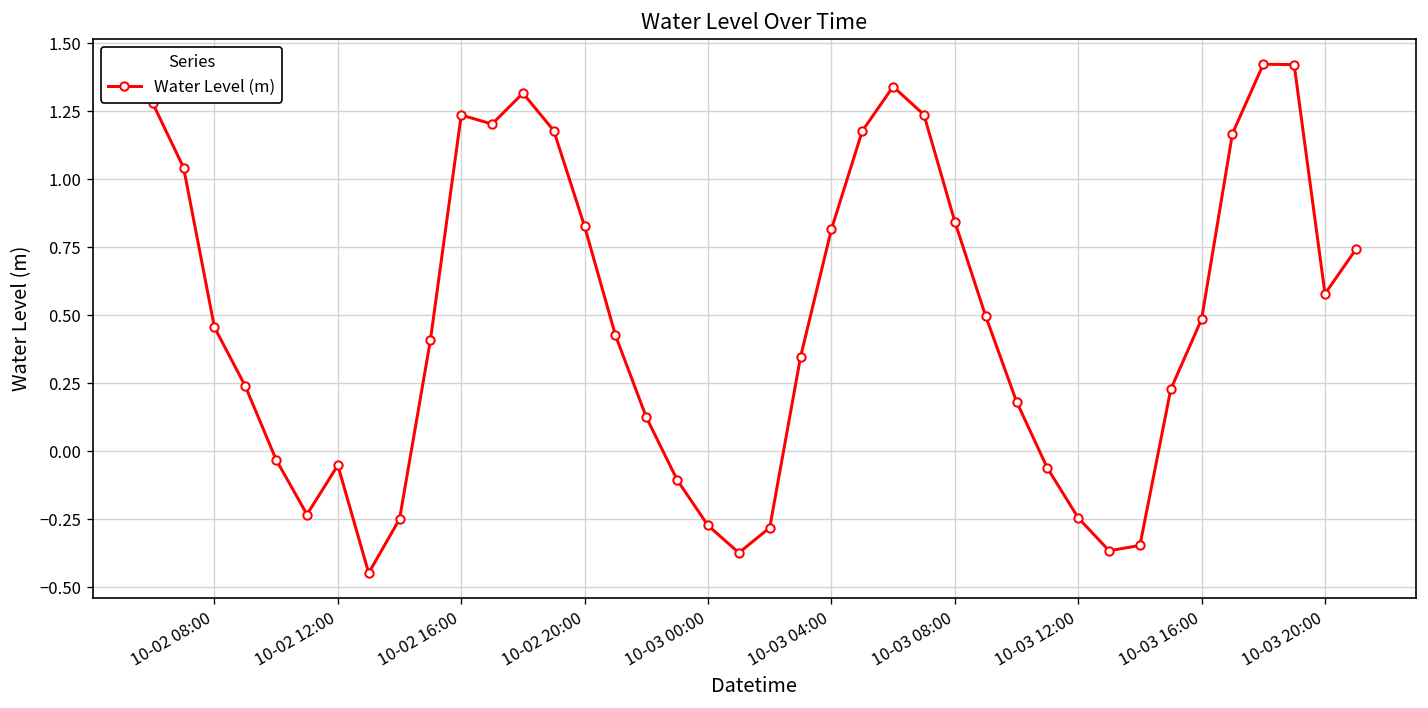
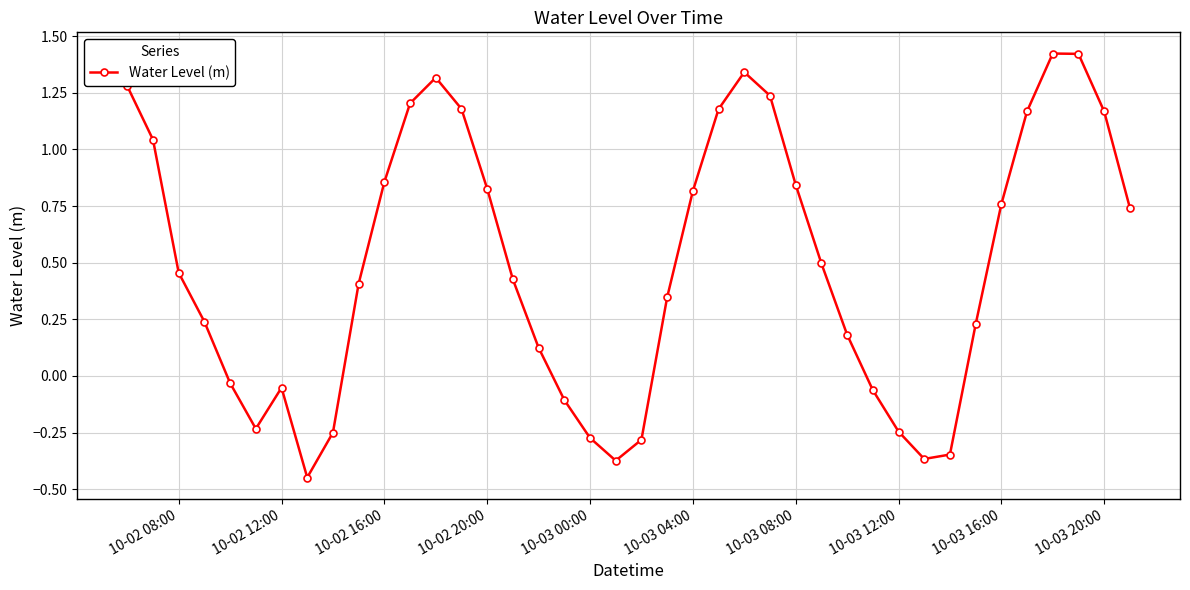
  {
    "10-02 08:00": 0.46,
    "10-02 12:00": -0.05,
-   "10-02 16:00": 1.24,
+   "10-02 16:00": 0.86,
    "10-02 20:00": 0.83,
    "10-03 00:00": -0.27,
    "10-03 04:00": 0.82,
    "10-03 08:00": 0.84,
    "10-03 12:00": -0.24,
-   "10-03 16:00": 0.49,
-   "10-03 20:00": 0.58
+   "10-03 16:00": 0.76,
+   "10-03 20:00": 1.17
  }
